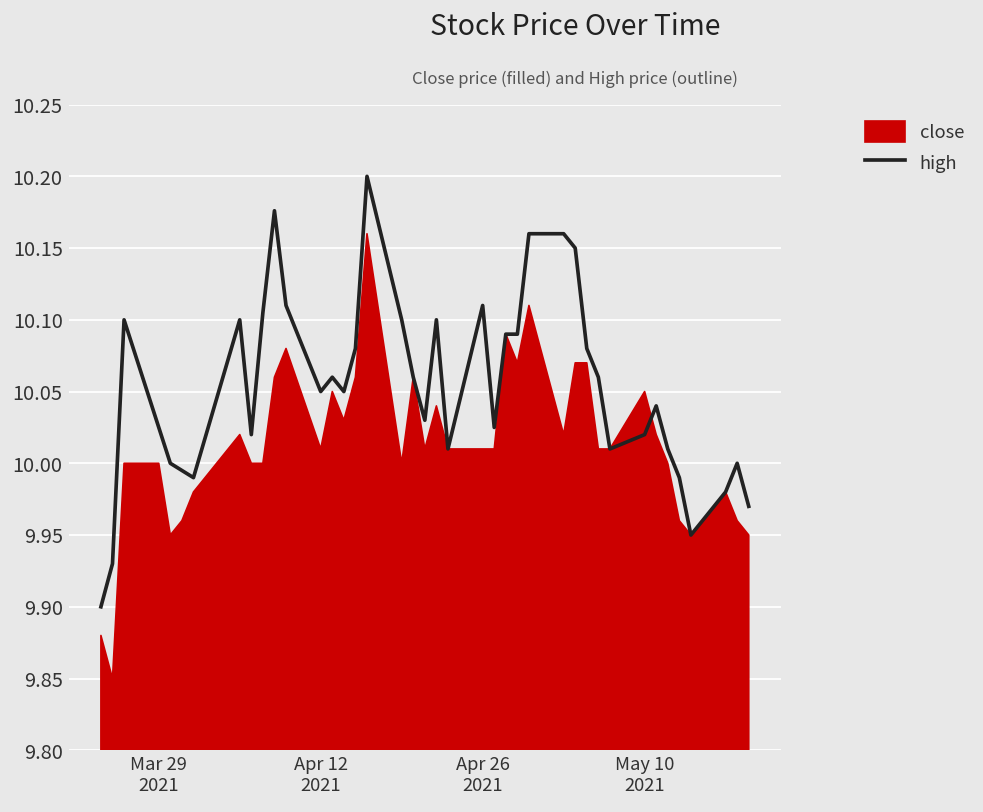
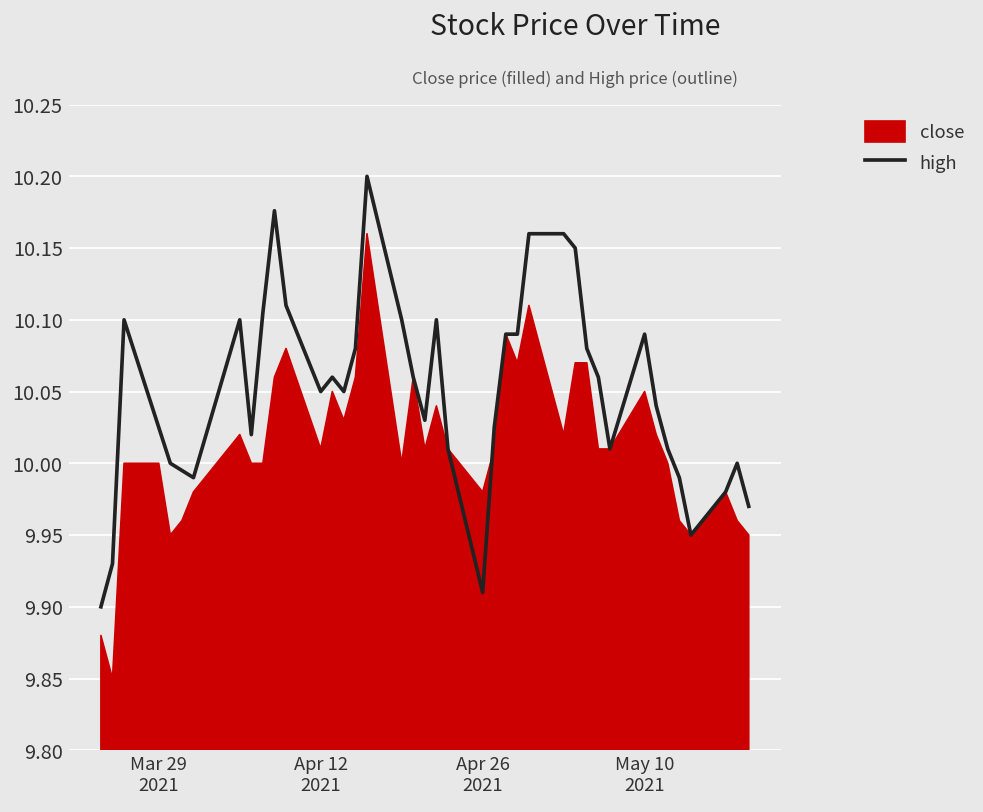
  {
    "high": {
      "Mar 29 2021": 10.025,
      "Apr 12 2021": 10.05,
-     "Apr 26 2021": 10.11,
-     "May 10 2021": 10.02
+     "Apr 26 2021": 9.91,
+     "May 10 2021": 10.09
    },
    "close": {
      "Mar 29 2021": 10.00,
      "Apr 12 2021": 10.01,
-     "Apr 26 2021": 10.01,
+     "Apr 26 2021": 9.98,
      "May 10 2021": 10.05
    }
  }
